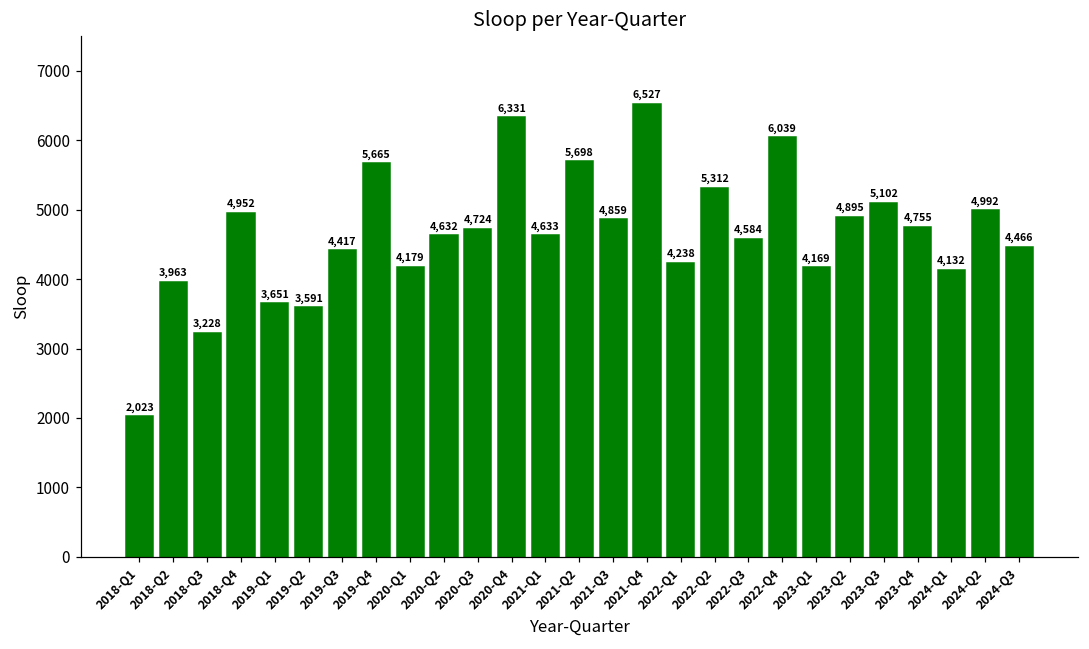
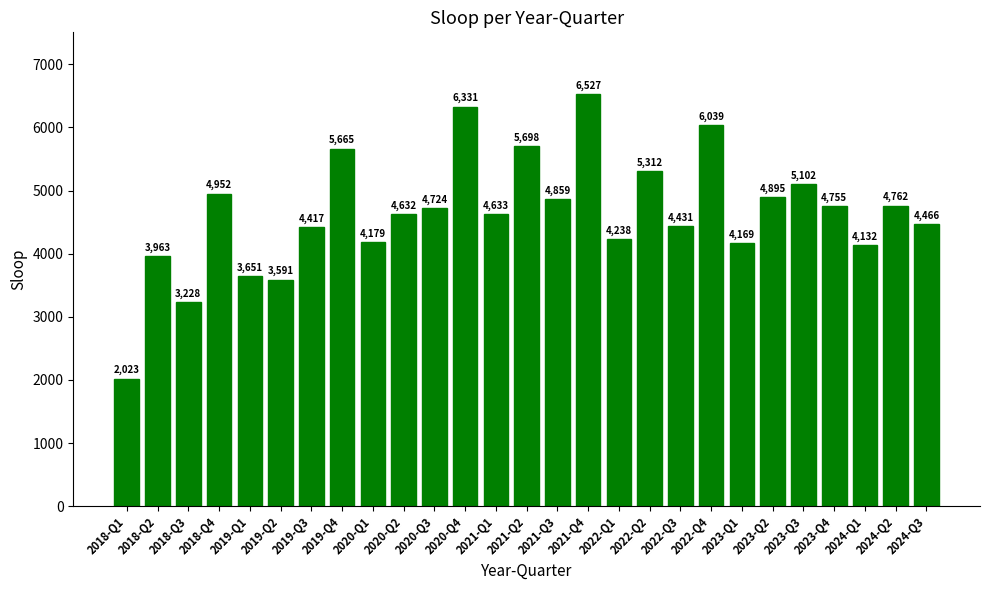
  {
    "2018-Q1": "2,023",
    "2018-Q2": "3,963",
    "2018-Q3": "3,228",
    "2018-Q4": "4,952",
    "2019-Q1": "3,651",
    "2019-Q2": "3,591",
    "2019-Q3": "4,417",
    "2019-Q4": "5,665",
    "2020-Q1": "4,179",
    "2020-Q2": "4,632",
    "2020-Q3": "4,724",
    "2020-Q4": "6,331",
    "2021-Q1": "4,633",
    "2021-Q2": "5,698",
    "2021-Q3": "4,859",
    "2021-Q4": "6,527",
    "2022-Q1": "4,238",
    "2022-Q2": "5,312",
-   "2022-Q3": "4,584",
+   "2022-Q3": "4,431",
    "2022-Q4": "6,039",
    "2023-Q1": "4,169",
    "2023-Q2": "4,895",
    "2023-Q3": "5,102",
    "2023-Q4": "4,755",
    "2024-Q1": "4,132",
-   "2024-Q2": "4,992",
+   "2024-Q2": "4,762",
    "2024-Q3": "4,466"
  }
